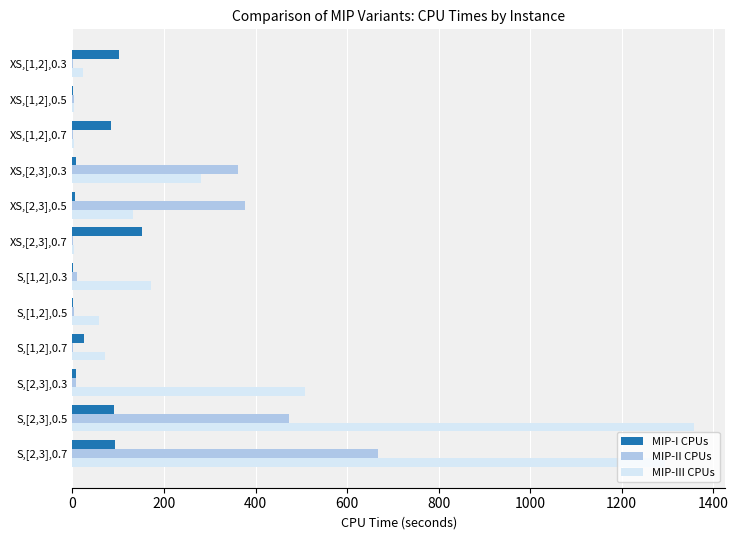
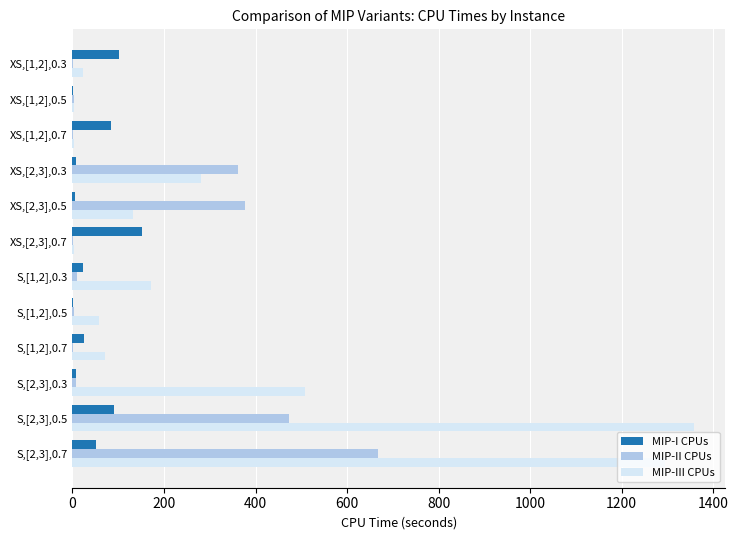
  {
    "MIP-I CPUs": {
      "XS,[1,2],0.3": 100,
      "XS,[1,2],0.7": 80,
      "XS,[2,3],0.3": 10,
      "XS,[2,3],0.5": 10,
      "XS,[2,3],0.7": 150,
-     "S,[1,2],0.3": 0,
+     "S,[1,2],0.3": 20,
      "S,[1,2],0.7": 30,
      "S,[2,3],0.3": 10,
      "S,[2,3],0.5": 90,
-     "S,[2,3],0.7": 90
+     "S,[2,3],0.7": 50
    }
  }
